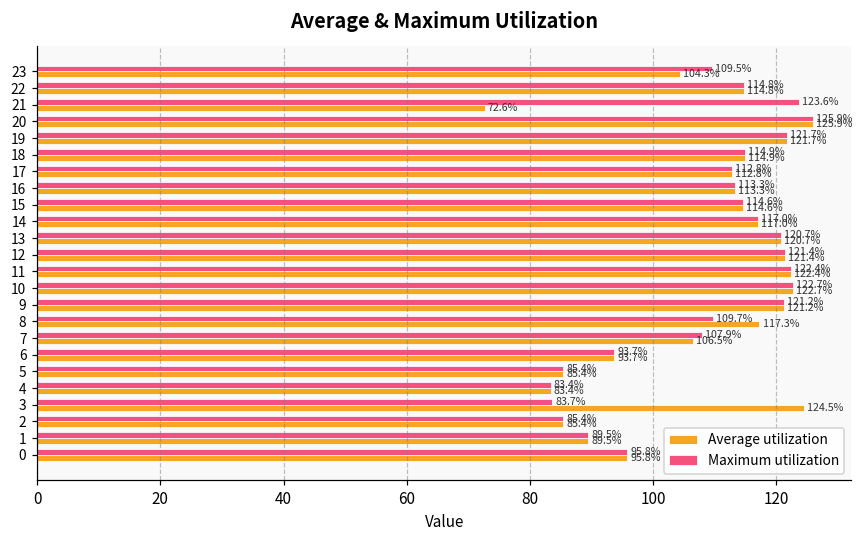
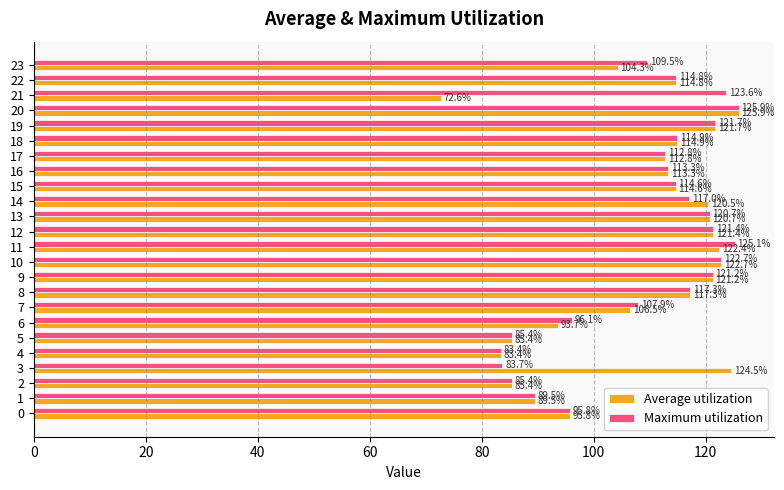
  {
    "Average utilization": {
      "23": "104.3%",
      "21": "72.6%",
-     "14": "117.0%",
+     "14": "120.5%",
      "8": "117.3%",
      "3": "124.5%"
    },
    "Maximum utilization": {
      "23": "109.5%",
      "21": "123.6%",
-     "11": "122.4%",
-     "8": "109.7%",
-     "6": "93.7%",
+     "11": "125.1%",
+     "8": "117.3%",
+     "6": "96.1%",
      "3": "83.7%"
    }
  }
